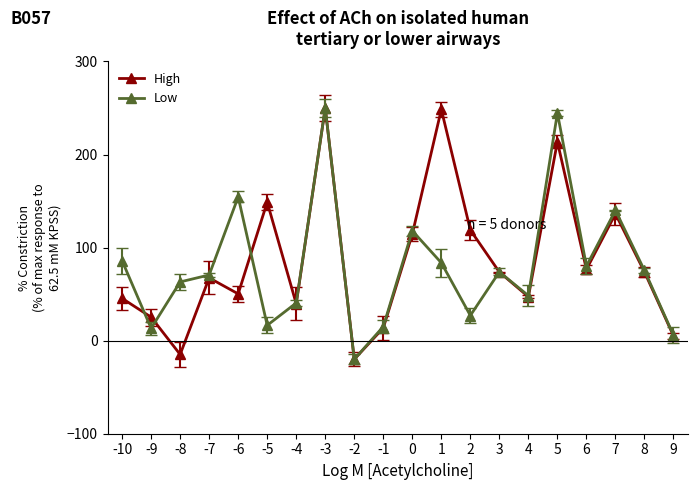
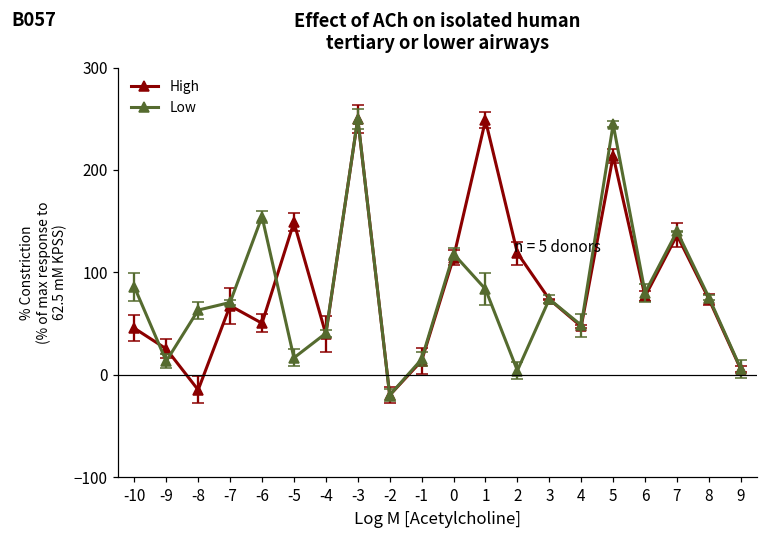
  {
    "High": {
      "-10": 50,
      "-9": 30,
      "-8": -10,
      "-6": 50,
      "-5": 150,
      "1": 250,
      "5": 210,
      "6": 80,
      "7": 140
    },
    "Low": {
      "-10": 90,
      "-8": 60,
      "-6": 150,
      "-5": 20,
      "0": 120,
      "1": 80,
-     "2": 30,
+     "2": 0,
      "5": 240
    }
  }
